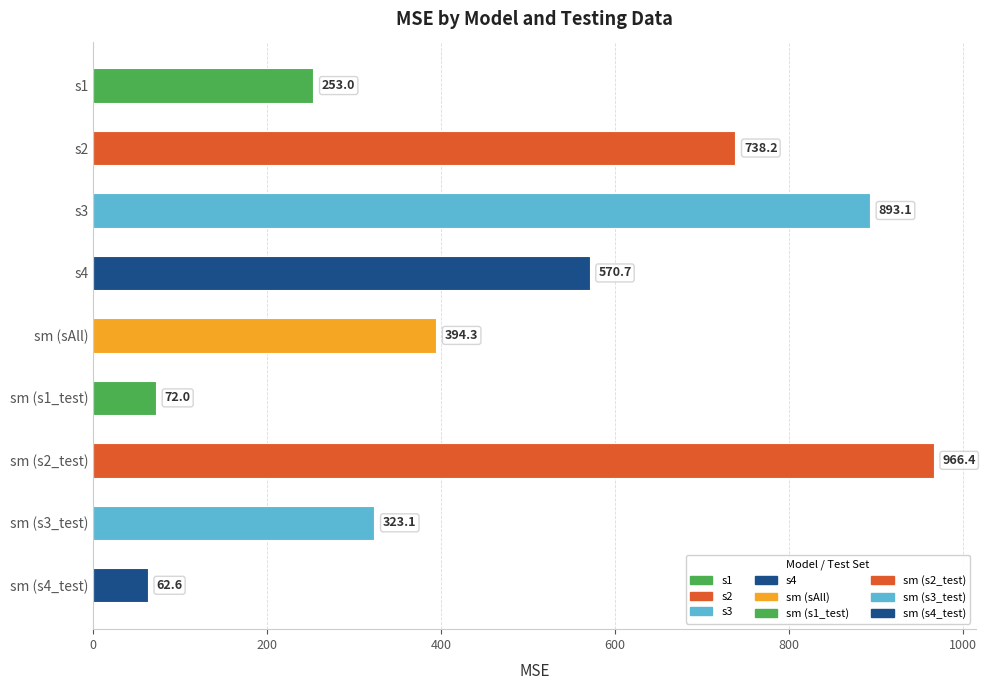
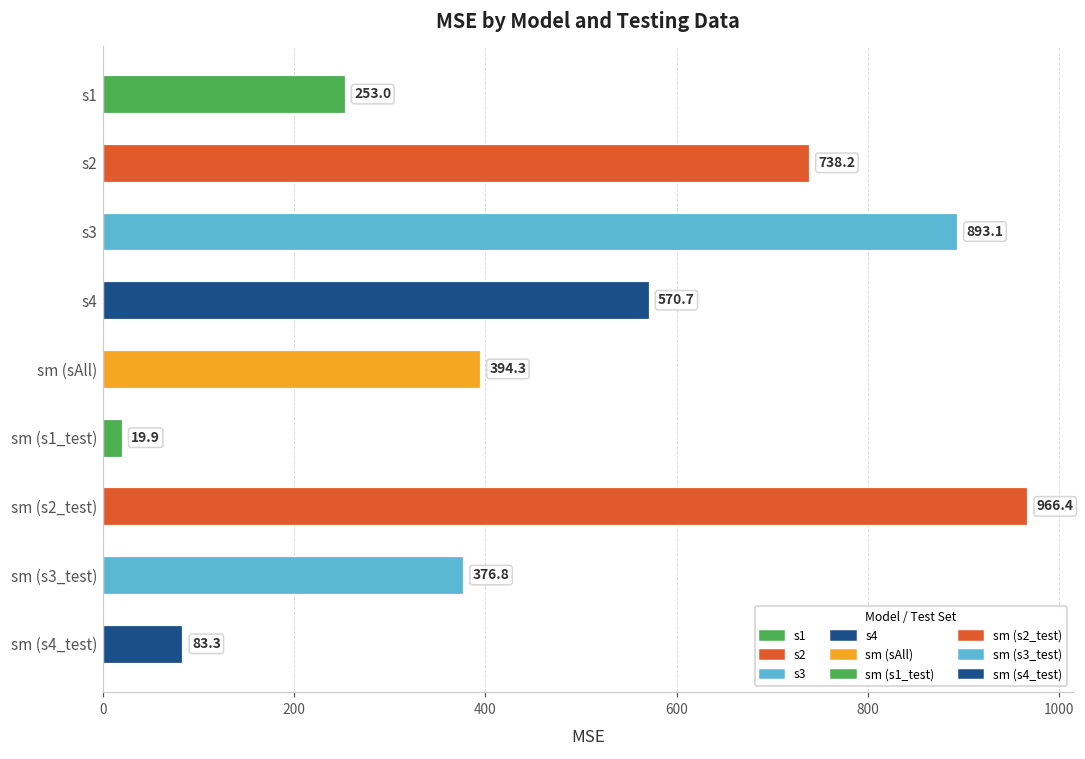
  {
-   "sm (s1_test)": 72.0,
-   "sm (s3_test)": 323.1,
-   "sm (s4_test)": 62.6
+   "sm (s1_test)": 19.9,
+   "sm (s3_test)": 376.8,
+   "sm (s4_test)": 83.3
  }
